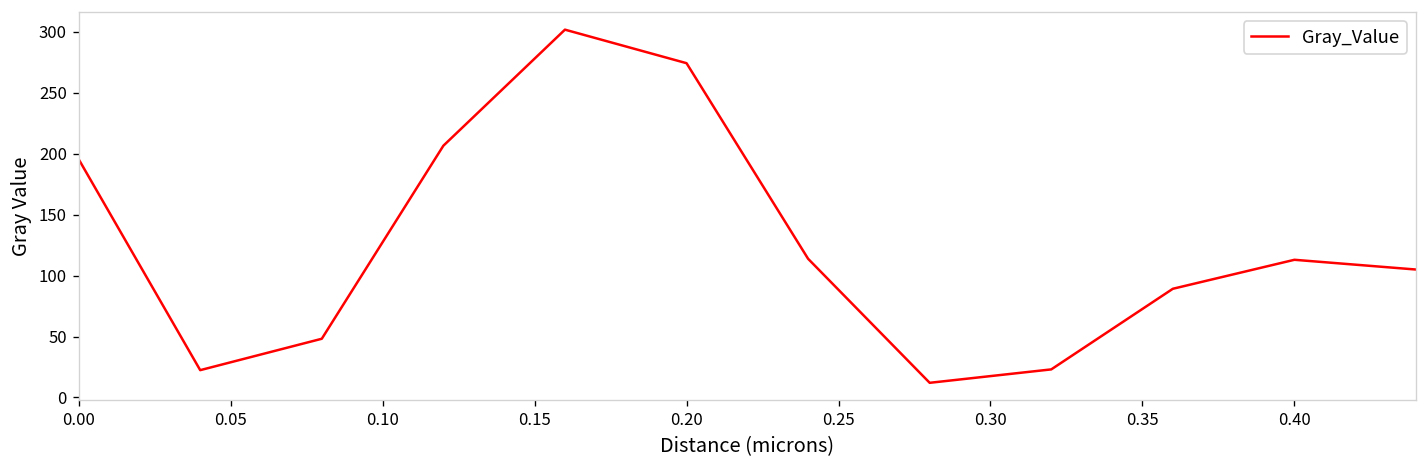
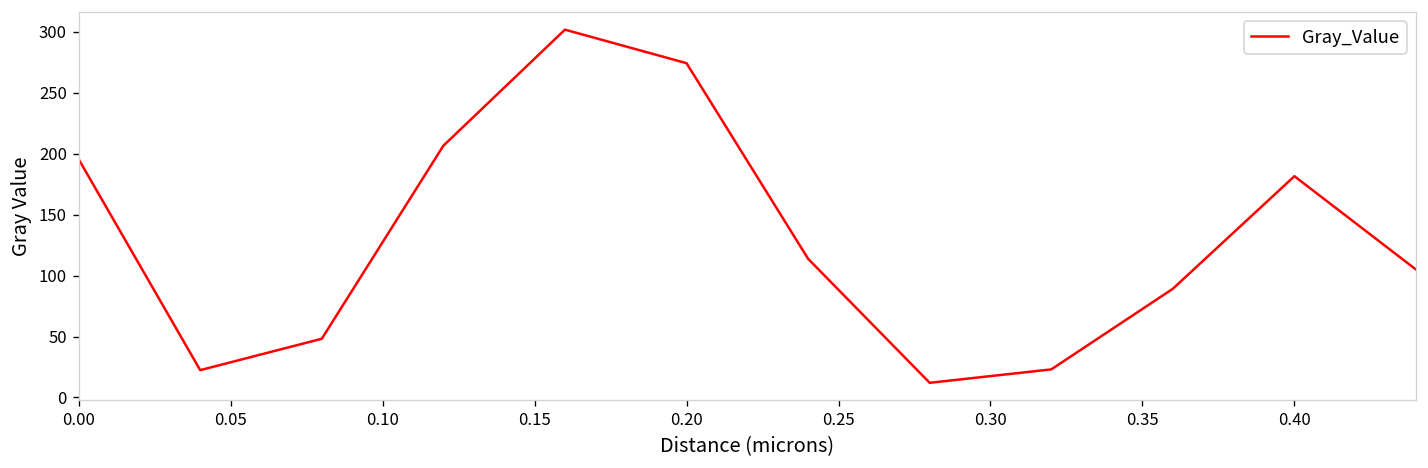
  {
    "0.00": 196,
    "0.20": 274,
-   "0.40": 113
+   "0.40": 182
  }
